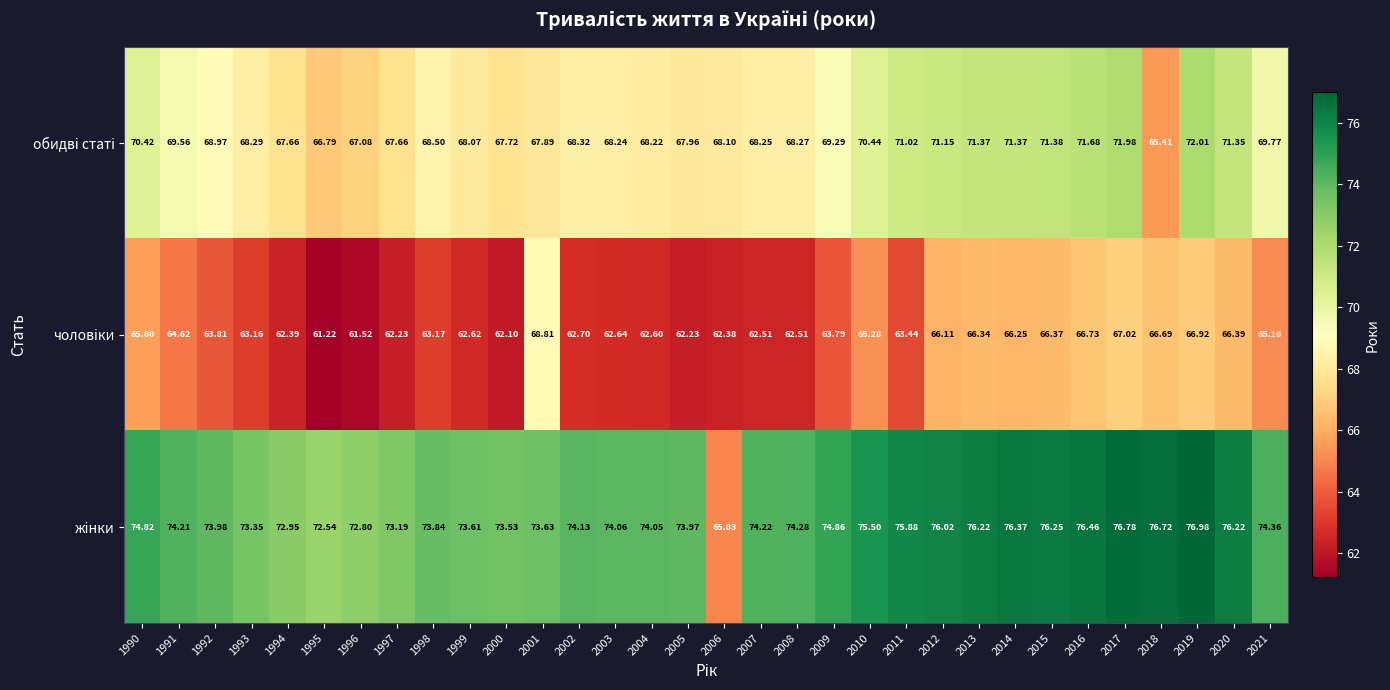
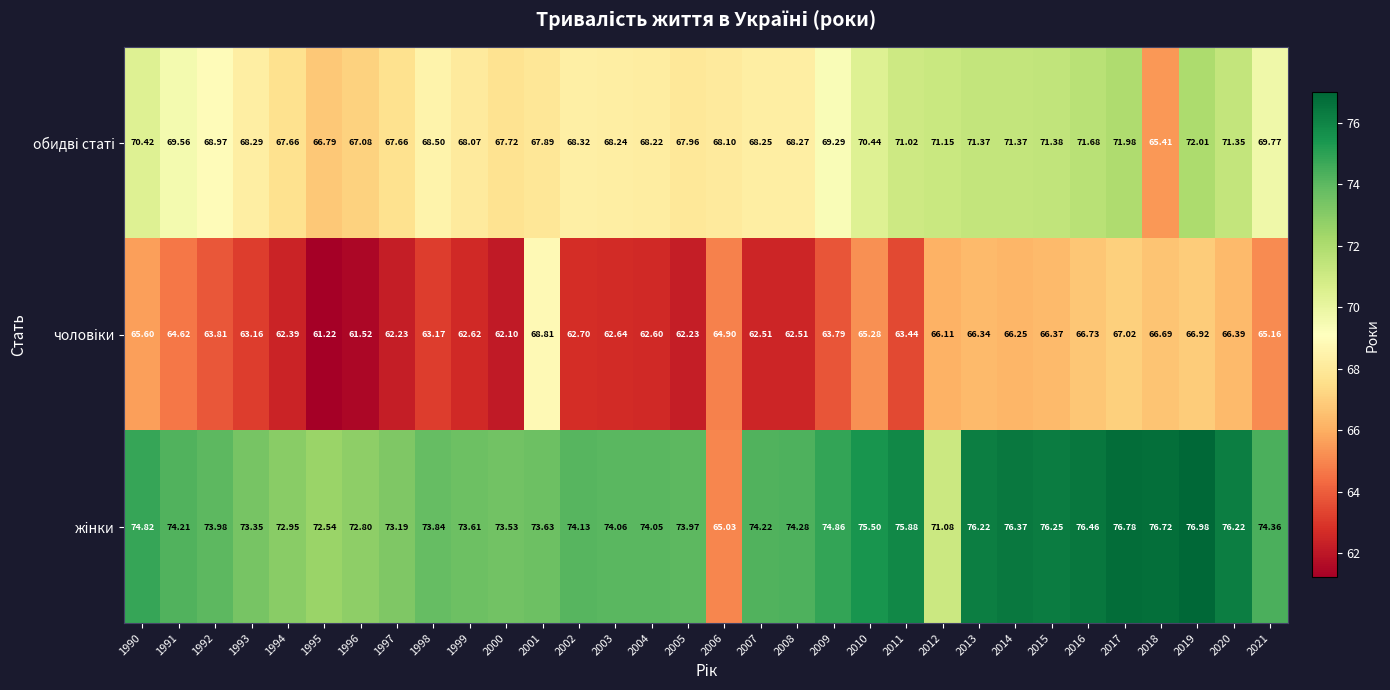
  {
    "обидві статі": {
      "1990": 70.42,
      "1991": 69.56,
      "1992": 68.97,
      "1993": 68.29,
      "1994": 67.66,
      "1995": 66.79,
      "1996": 67.08,
      "1997": 67.66,
      "1998": 68.50,
      "1999": 68.07,
      "2000": 67.72,
      "2001": 67.89,
      "2002": 68.32,
      "2003": 68.24,
      "2004": 68.22,
      "2005": 67.96,
      "2006": 68.10,
      "2007": 68.25,
      "2008": 68.27,
      "2009": 69.29,
      "2010": 70.44,
      "2011": 71.02,
      "2012": 71.15,
      "2013": 71.37,
      "2014": 71.37,
      "2015": 71.38,
      "2016": 71.68,
      "2017": 71.98,
      "2018": 65.41,
      "2019": 72.01,
      "2020": 71.35,
      "2021": 69.77
    },
    "чоловіки": {
      "1990": 65.60,
      "1991": 64.62,
      "1992": 63.81,
      "1993": 63.16,
      "1994": 62.39,
      "1995": 61.22,
      "1996": 61.52,
      "1997": 62.23,
      "1998": 63.17,
      "1999": 62.62,
      "2000": 62.10,
      "2001": 68.81,
      "2002": 62.70,
      "2003": 62.64,
      "2004": 62.60,
      "2005": 62.23,
-     "2006": 62.38,
+     "2006": 64.90,
      "2007": 62.51,
      "2008": 62.51,
      "2009": 63.79,
      "2010": 65.28,
      "2011": 63.44,
      "2012": 66.11,
      "2013": 66.34,
      "2014": 66.25,
      "2015": 66.37,
      "2016": 66.73,
      "2017": 67.02,
      "2018": 66.69,
      "2019": 66.92,
      "2020": 66.39,
      "2021": 65.16
    },
    "жінки": {
      "1990": 74.82,
      "1991": 74.21,
      "1992": 73.98,
      "1993": 73.35,
      "1994": 72.95,
      "1995": 72.54,
      "1996": 72.80,
      "1997": 73.19,
      "1998": 73.84,
      "1999": 73.61,
      "2000": 73.53,
      "2001": 73.63,
      "2002": 74.13,
      "2003": 74.06,
      "2004": 74.05,
      "2005": 73.97,
      "2006": 65.03,
      "2007": 74.22,
      "2008": 74.28,
      "2009": 74.86,
      "2010": 75.50,
      "2011": 75.88,
-     "2012": 76.02,
+     "2012": 71.08,
      "2013": 76.22,
      "2014": 76.37,
      "2015": 76.25,
      "2016": 76.46,
      "2017": 76.78,
      "2018": 76.72,
      "2019": 76.98,
      "2020": 76.22,
      "2021": 74.36
    }
  }
